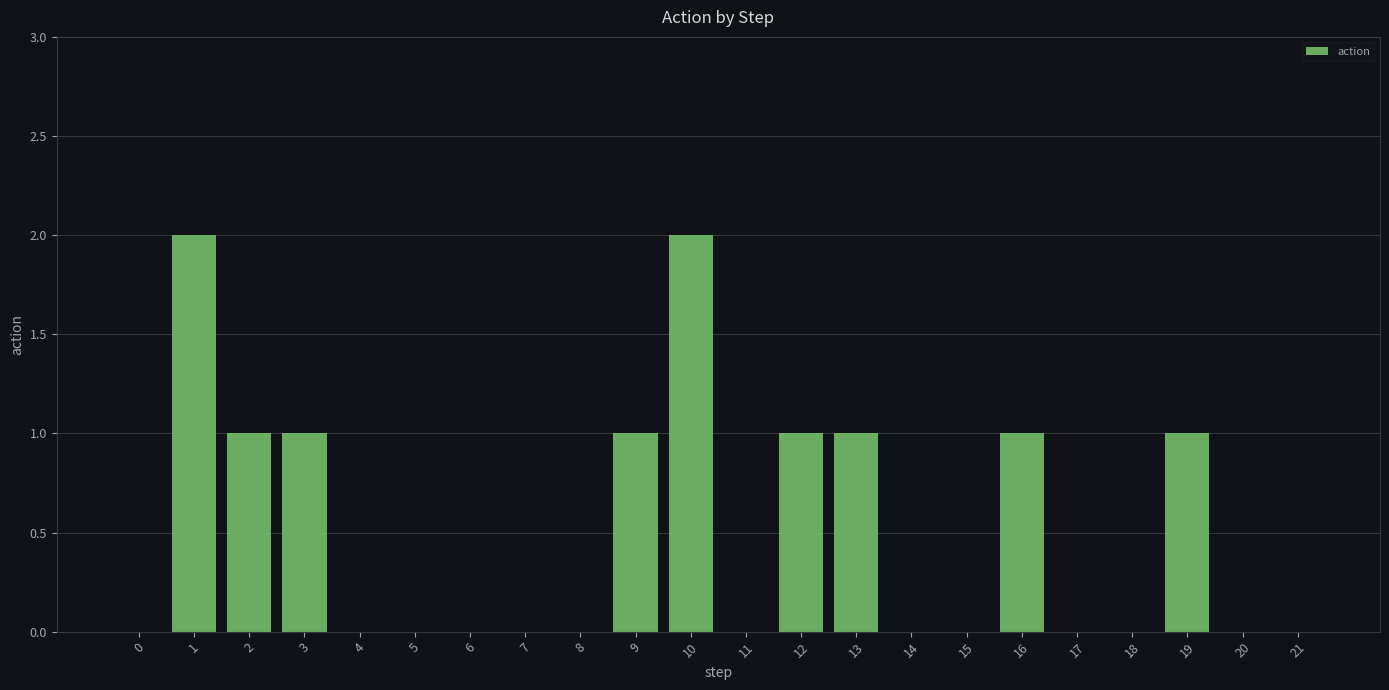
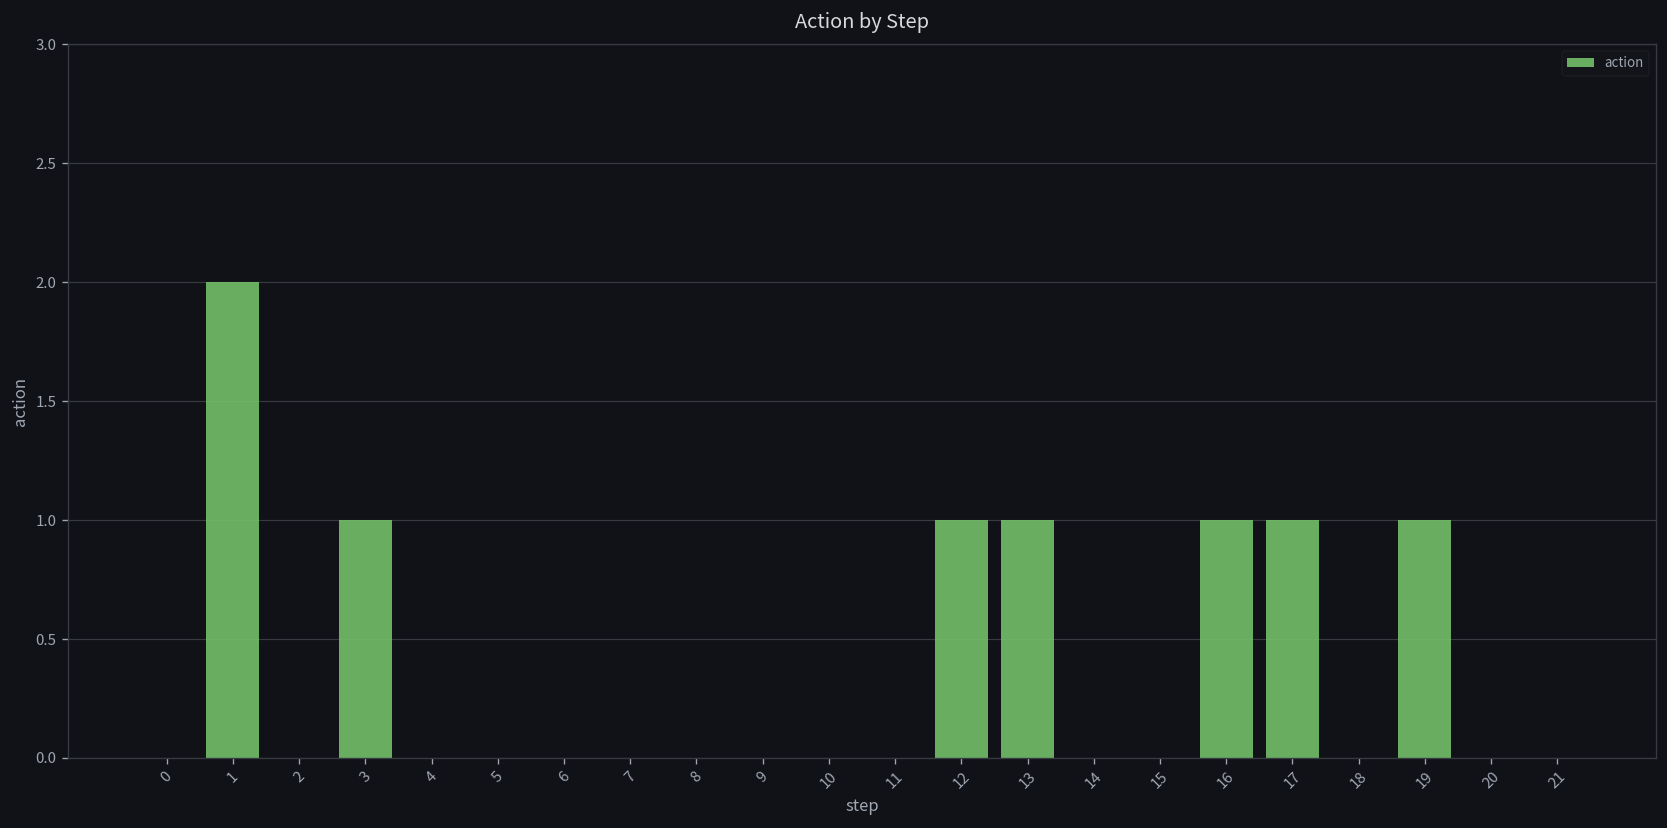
  {
    "0": 0,
    "1": 2,
-   "2": 1,
+   "2": 0,
    "3": 1,
    "4": 0,
    "5": 0,
    "6": 0,
    "7": 0,
    "8": 0,
-   "9": 1,
-   "10": 2,
+   "9": 0,
+   "10": 0,
    "11": 0,
    "12": 1,
    "13": 1,
    "14": 0,
    "15": 0,
    "16": 1,
-   "17": 0,
+   "17": 1,
    "18": 0,
    "19": 1,
    "20": 0,
    "21": 0
  }
